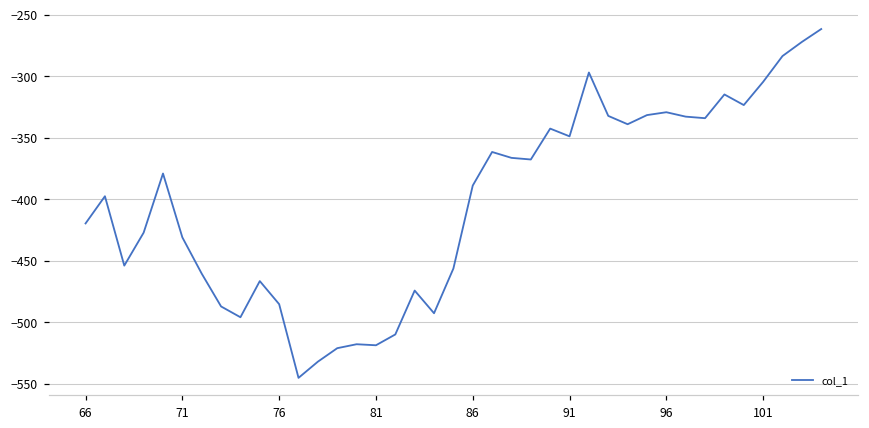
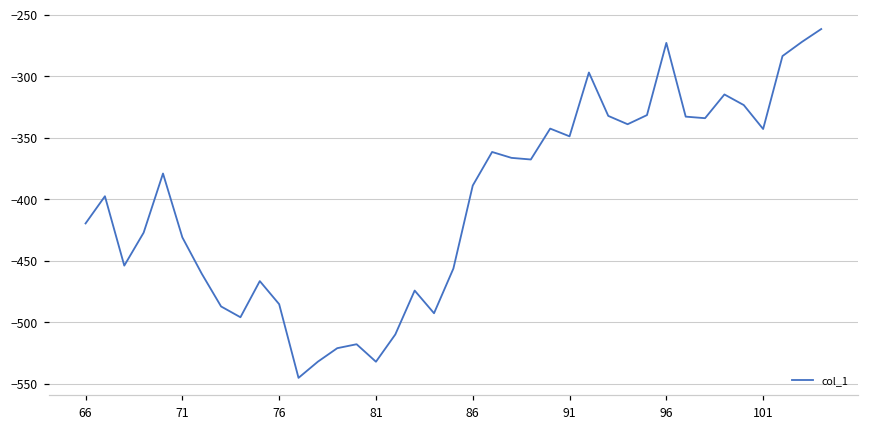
  {
    "66": -420,
    "71": -431,
    "76": -485,
-   "81": -519,
+   "81": -532,
    "86": -389,
    "91": -349,
-   "96": -329,
-   "101": -305
+   "96": -273,
+   "101": -343
  }
